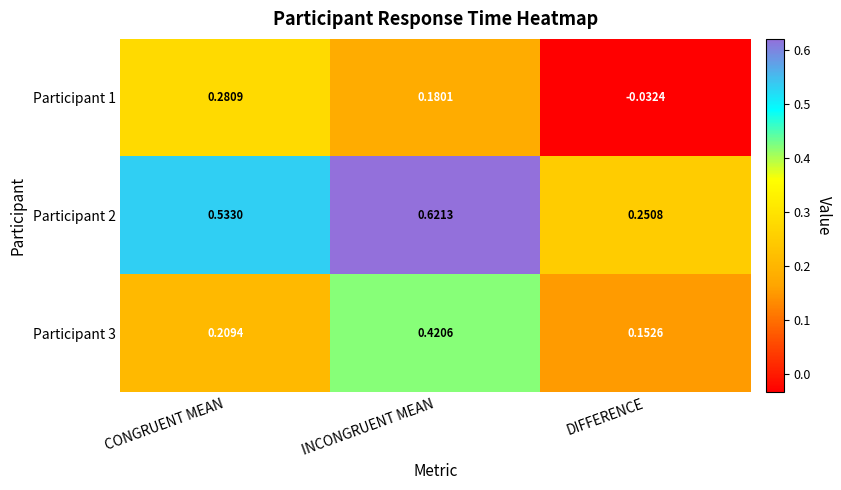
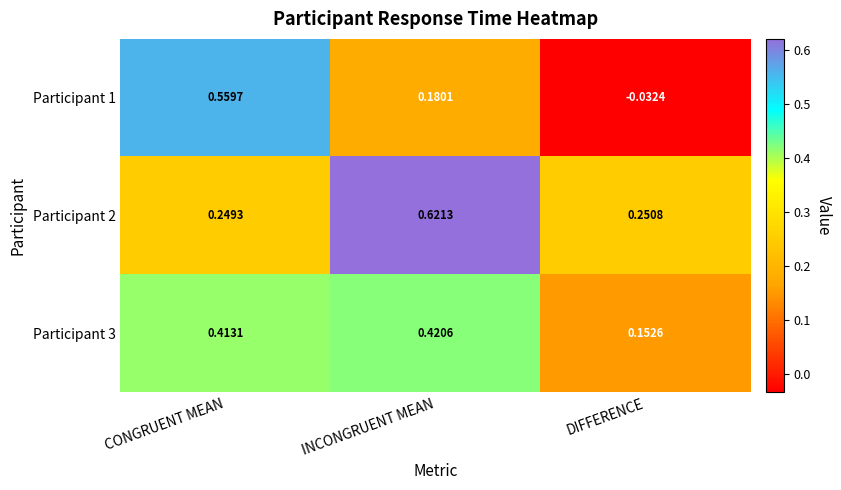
  {
    "Participant 1": {
-     "CONGRUENT MEAN": 0.2809,
+     "CONGRUENT MEAN": 0.5597,
      "INCONGRUENT MEAN": 0.1801,
      "DIFFERENCE": -0.0324
    },
    "Participant 2": {
-     "CONGRUENT MEAN": 0.5330,
+     "CONGRUENT MEAN": 0.2493,
      "INCONGRUENT MEAN": 0.6213,
      "DIFFERENCE": 0.2508
    },
    "Participant 3": {
-     "CONGRUENT MEAN": 0.2094,
+     "CONGRUENT MEAN": 0.4131,
      "INCONGRUENT MEAN": 0.4206,
      "DIFFERENCE": 0.1526
    }
  }
